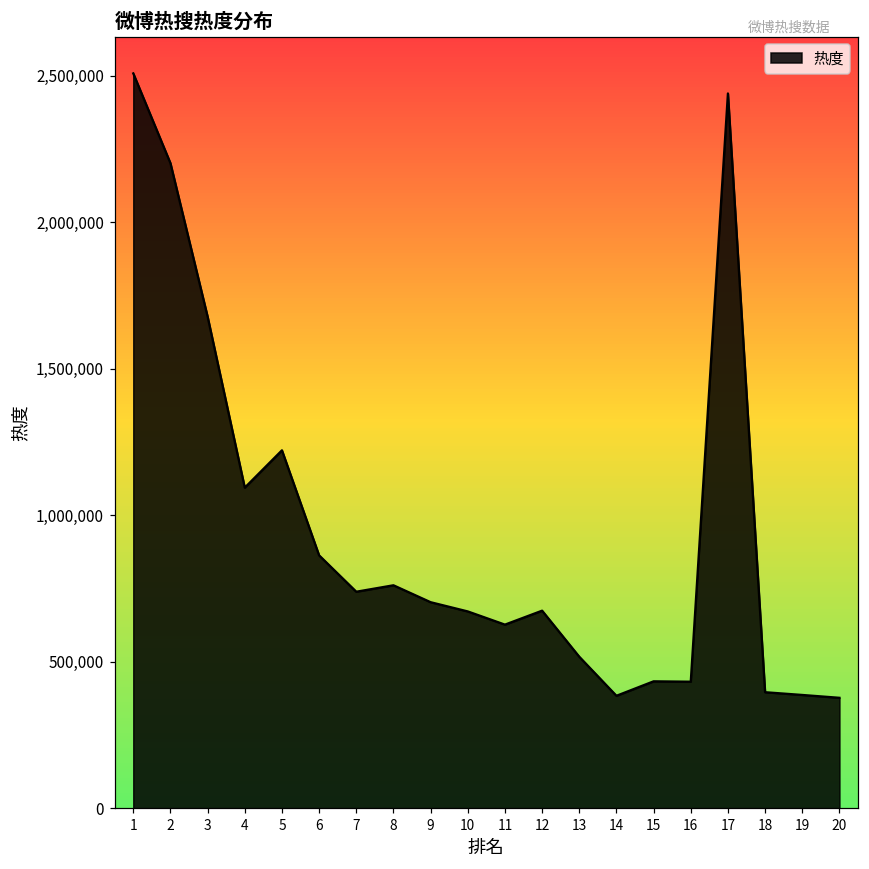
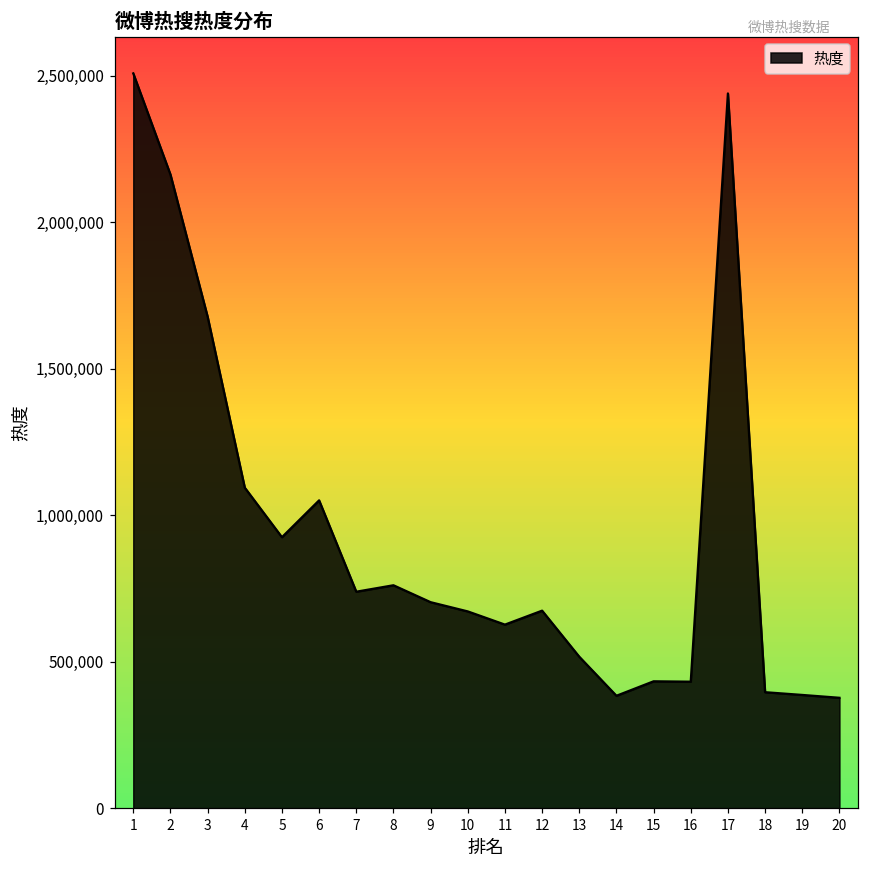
  {
    "1": "2,510,000",
-   "2": "2,200,000",
+   "2": "2,160,000",
    "3": "1,680,000",
    "4": "1,090,000",
-   "5": "1,220,000",
-   "6": "860,000",
+   "5": "920,000",
+   "6": "1,050,000",
    "7": "740,000",
    "8": "760,000",
    "9": "700,000",
    "10": "670,000",
    "11": "630,000",
    "12": "670,000",
    "13": "520,000",
    "14": "380,000",
    "15": "430,000",
    "16": "430,000",
    "17": "2,440,000",
    "18": "400,000",
    "19": "390,000",
    "20": "380,000"
  }
